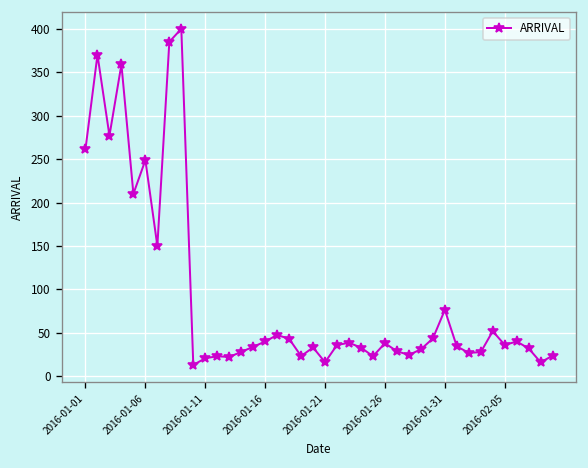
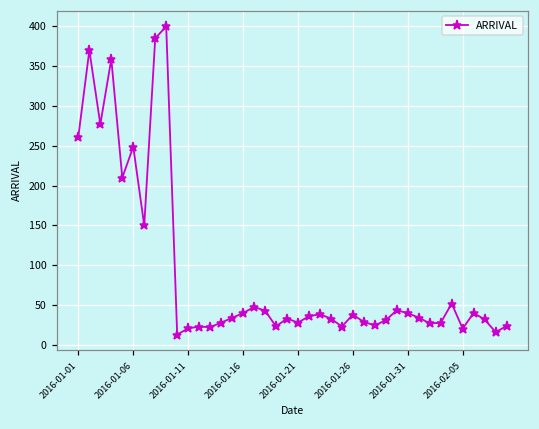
  {
    "2016-01-01": 260,
    "2016-01-06": 250,
    "2016-01-11": 20,
    "2016-01-16": 40,
-   "2016-01-21": 20,
+   "2016-01-21": 30,
    "2016-01-26": 40,
-   "2016-01-31": 80,
-   "2016-02-05": 40
+   "2016-01-31": 40,
+   "2016-02-05": 20
  }
